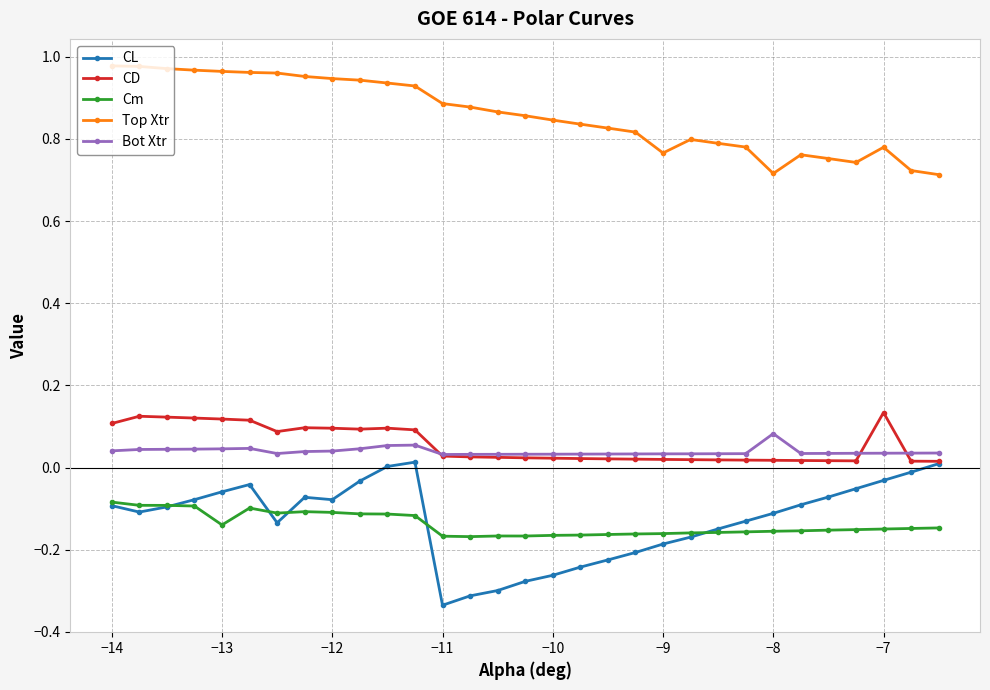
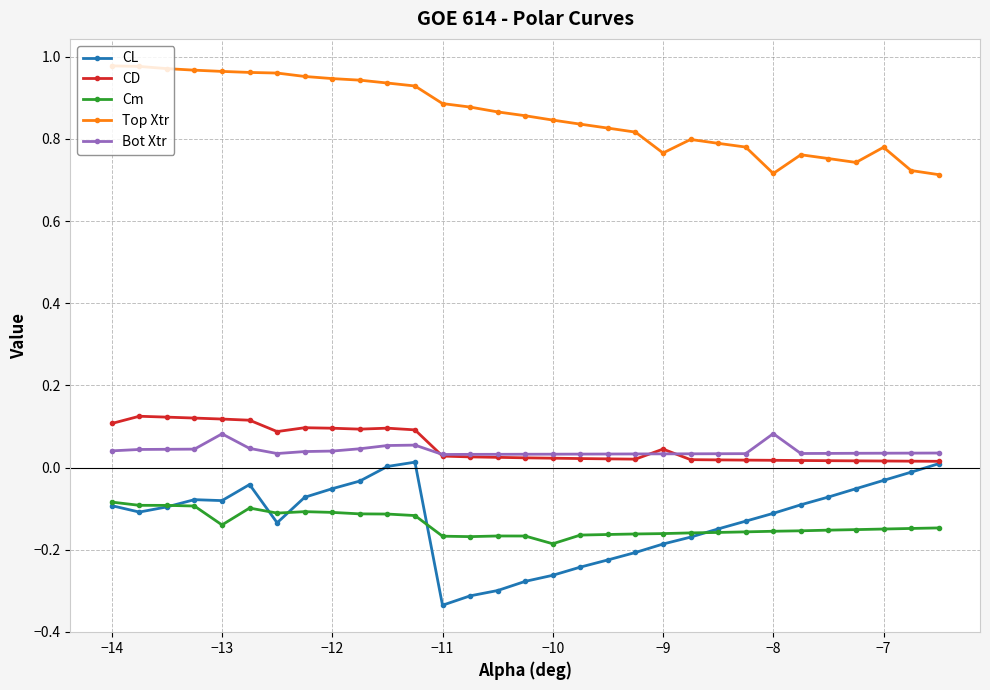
  {
    "CL": {
      "−14": -0.09,
-     "−13": -0.06,
-     "−12": -0.08,
+     "−13": -0.08,
+     "−12": -0.05,
      "−11": -0.34,
      "−10": -0.26,
      "−9": -0.19,
      "−8": -0.11,
      "−7": -0.03
    },
    "CD": {
      "−14": 0.11,
      "−13": 0.12,
      "−12": 0.10,
      "−10": 0.02,
-     "−9": 0.02,
+     "−9": 0.05,
      "−8": 0.02,
-     "−7": 0.13
+     "−7": 0.02
    },
    "Cm": {
      "−14": -0.08,
      "−13": -0.14,
      "−12": -0.11,
      "−11": -0.17,
-     "−10": -0.16,
+     "−10": -0.19,
      "−9": -0.16,
      "−8": -0.15,
      "−7": -0.15
    },
    "Top Xtr": {
      "−13": 0.96,
      "−12": 0.95,
      "−11": 0.89,
      "−10": 0.85,
      "−9": 0.77,
      "−8": 0.72,
      "−7": 0.78
    },
    "Bot Xtr": {
      "−14": 0.04,
-     "−13": 0.05,
+     "−13": 0.08,
      "−12": 0.04,
      "−10": 0.03,
      "−9": 0.03,
      "−8": 0.08,
      "−7": 0.04
    }
  }
